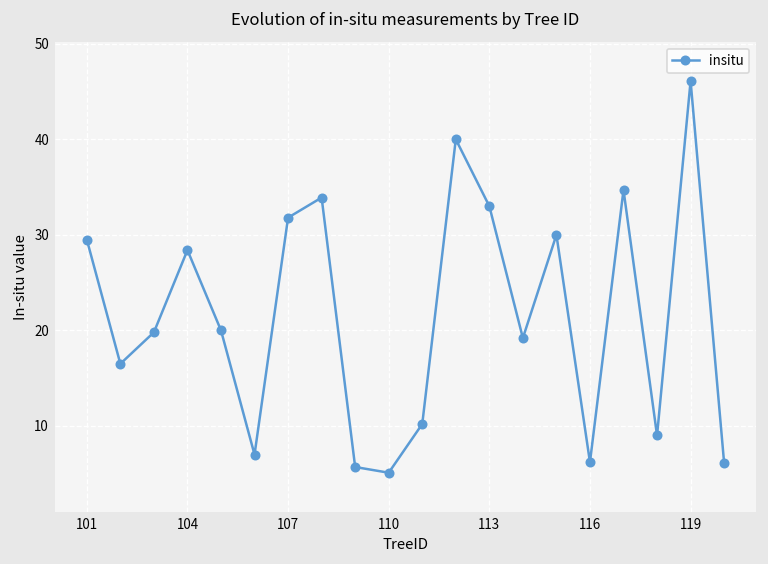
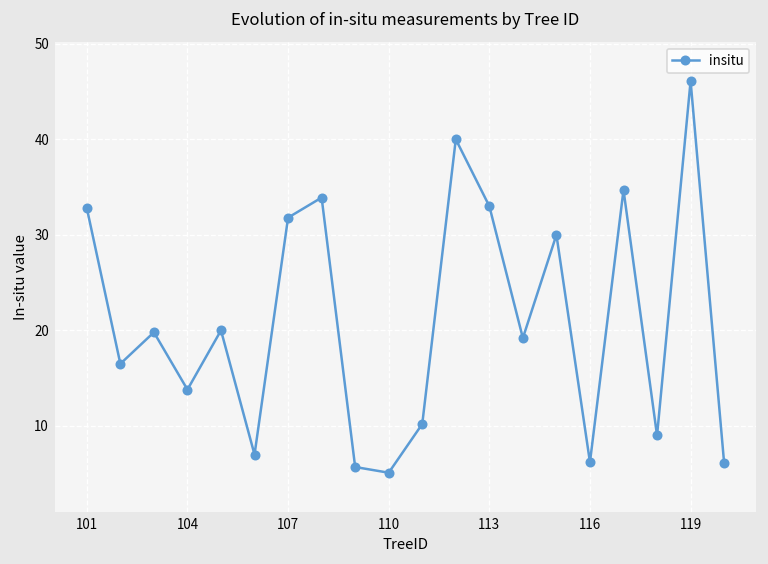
  {
-   "101": 30,
-   "104": 28,
+   "101": 33,
+   "104": 14,
    "107": 32,
    "110": 5,
    "113": 33,
    "116": 6,
    "119": 46
  }
